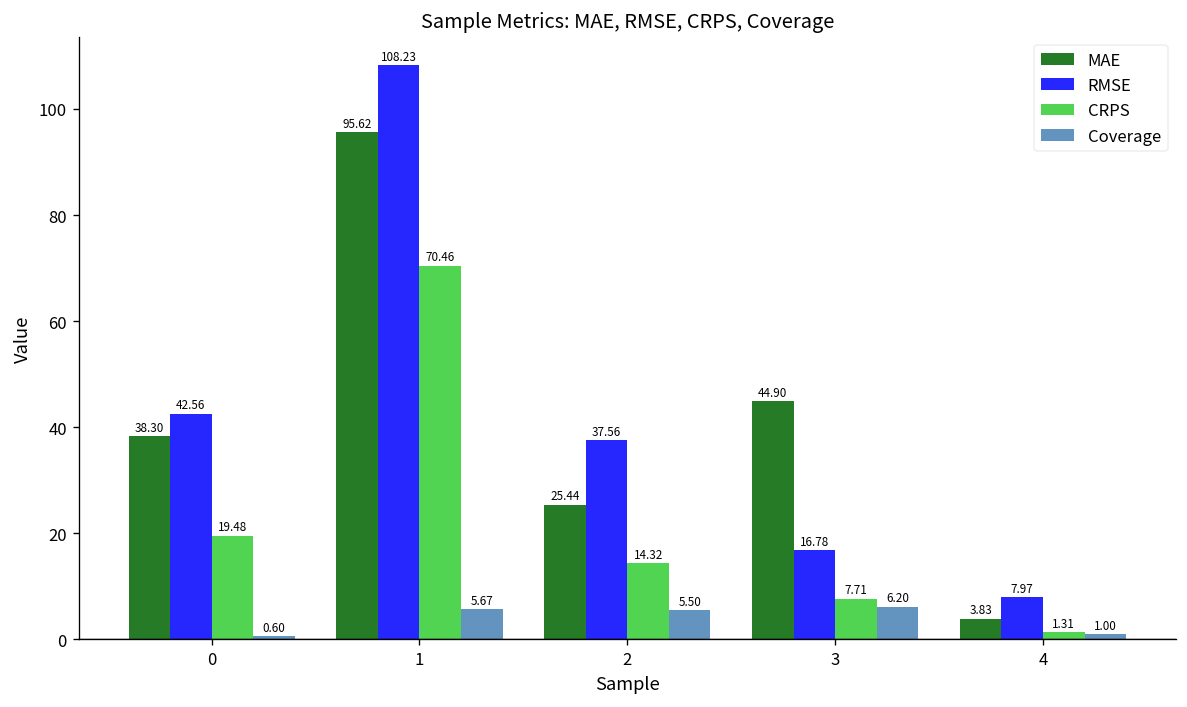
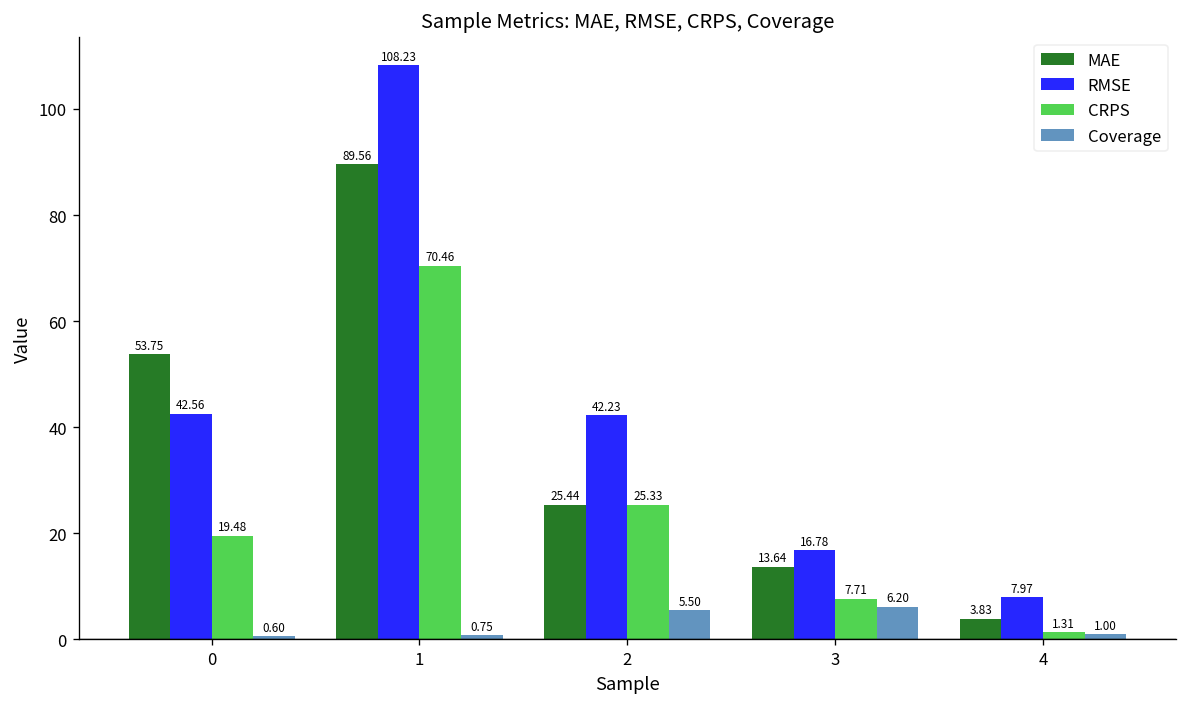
  {
    "MAE": {
-     "0": 38.30,
-     "1": 95.62,
+     "0": 53.75,
+     "1": 89.56,
      "2": 25.44,
-     "3": 44.90,
+     "3": 13.64,
      "4": 3.83
    },
    "RMSE": {
      "0": 42.56,
      "1": 108.23,
-     "2": 37.56,
+     "2": 42.23,
      "3": 16.78,
      "4": 7.97
    },
    "CRPS": {
      "0": 19.48,
      "1": 70.46,
-     "2": 14.32,
+     "2": 25.33,
      "3": 7.71,
      "4": 1.31
    },
    "Coverage": {
      "0": 0.60,
-     "1": 5.67,
+     "1": 0.75,
      "2": 5.50,
      "3": 6.20,
      "4": 1.00
    }
  }
